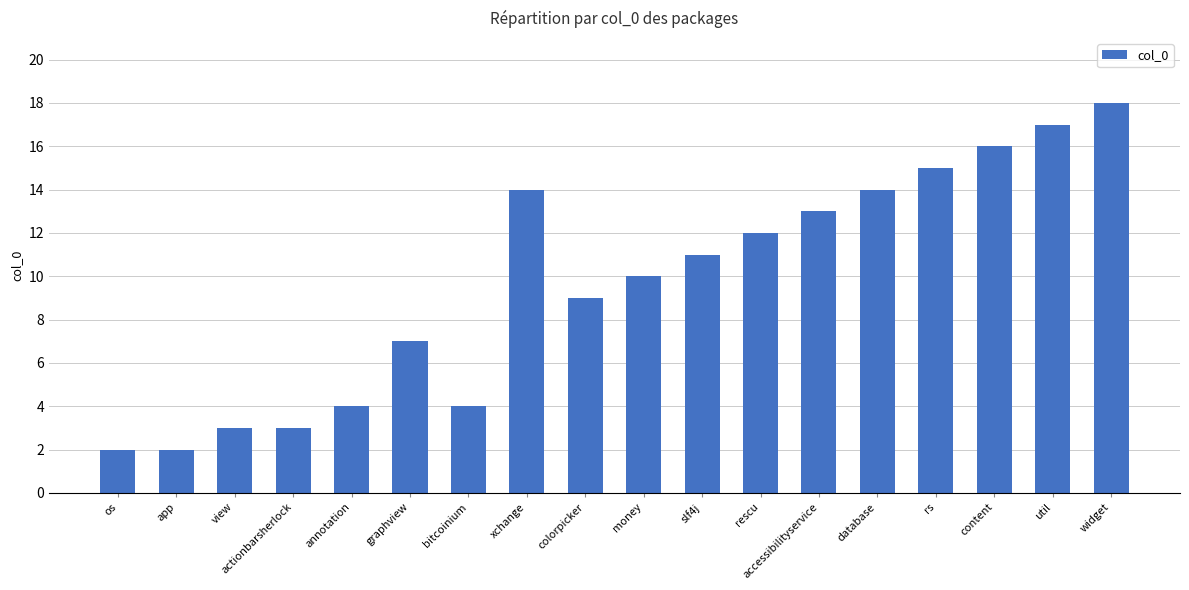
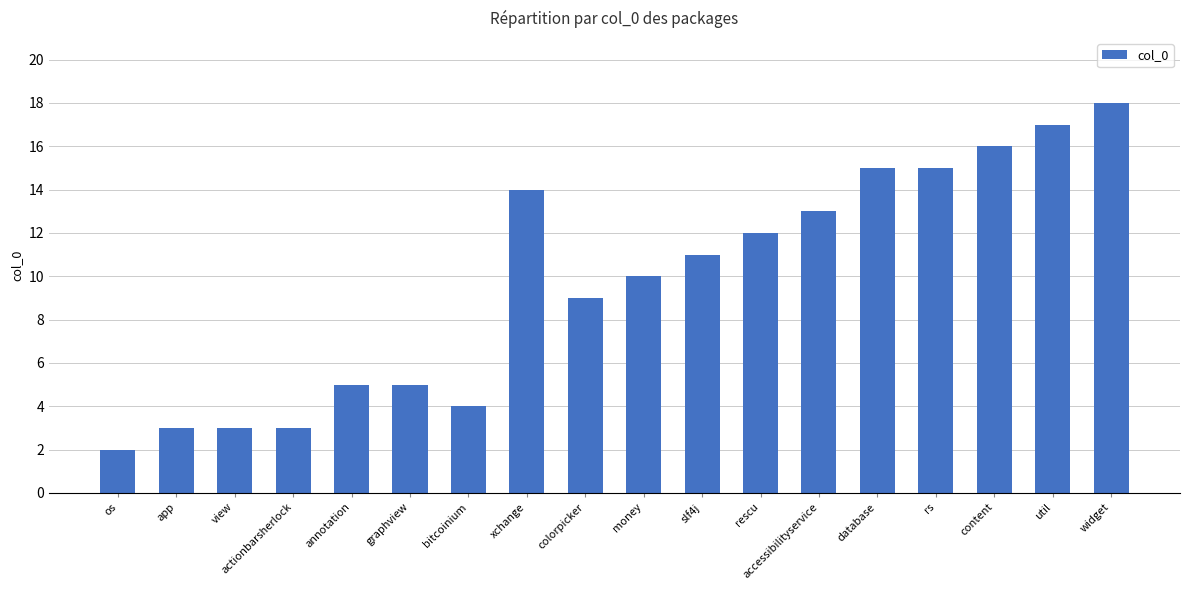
  {
    "os": 2,
-   "app": 2,
+   "app": 3,
    "view": 3,
    "actionbarsherlock": 3,
-   "annotation": 4,
-   "graphview": 7,
+   "annotation": 5,
+   "graphview": 5,
    "bitcoinium": 4,
    "xchange": 14,
    "colorpicker": 9,
    "money": 10,
    "slf4j": 11,
    "rescu": 12,
    "accessibilityservice": 13,
-   "database": 14,
+   "database": 15,
    "rs": 15,
    "content": 16,
    "util": 17,
    "widget": 18
  }
